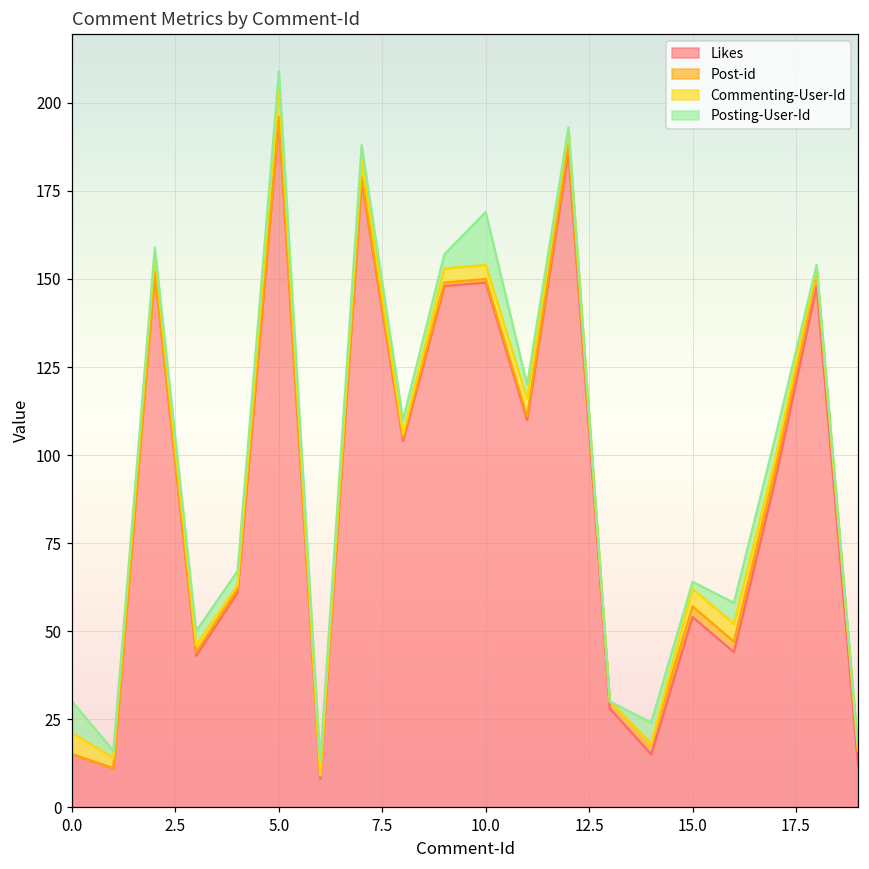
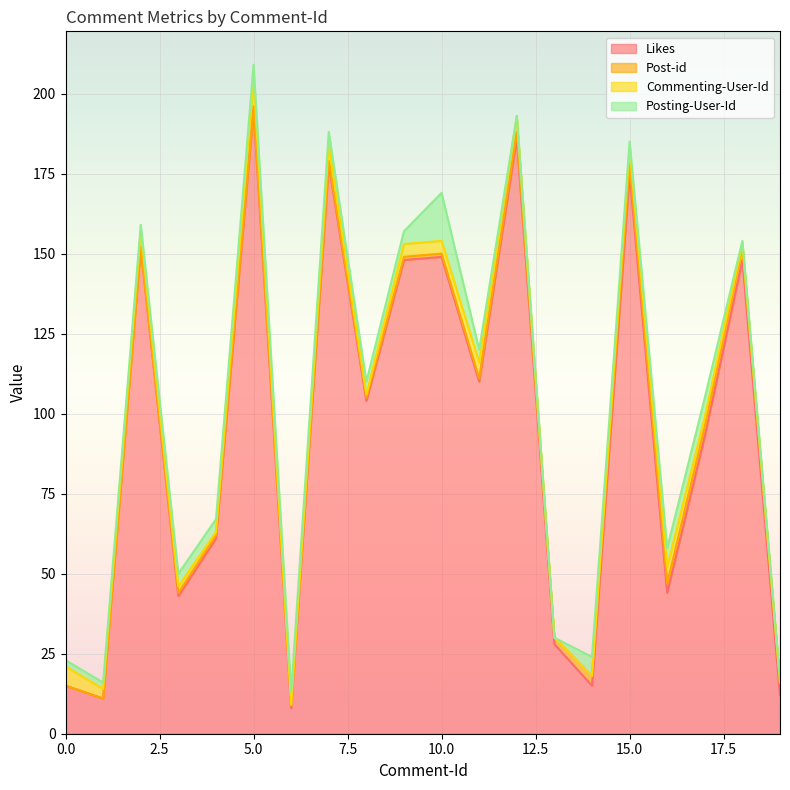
  {
    "Likes": {
      "5.0": 195,
      "10.0": 149,
-     "15.0": 54
+     "15.0": 175
    },
    "Posting-User-Id": {
-     "0.0": 9,
+     "0.0": 2,
      "5.0": 4,
      "10.0": 15,
      "15.0": 2
    }
  }
